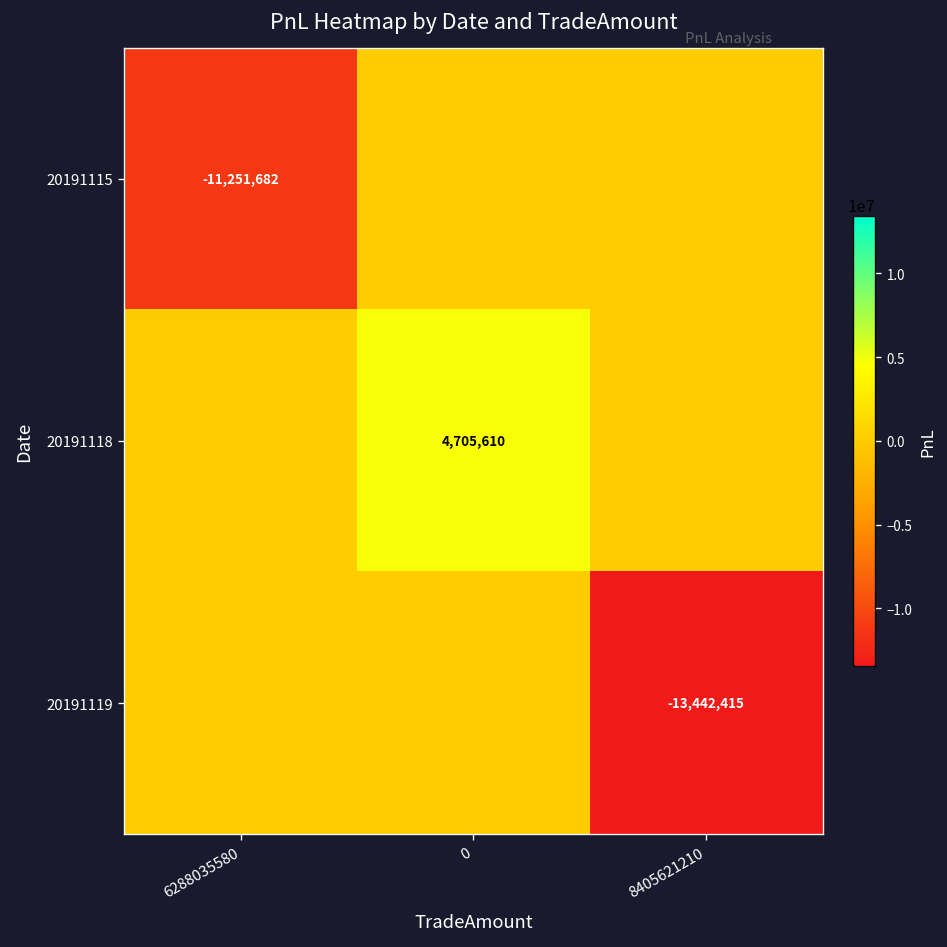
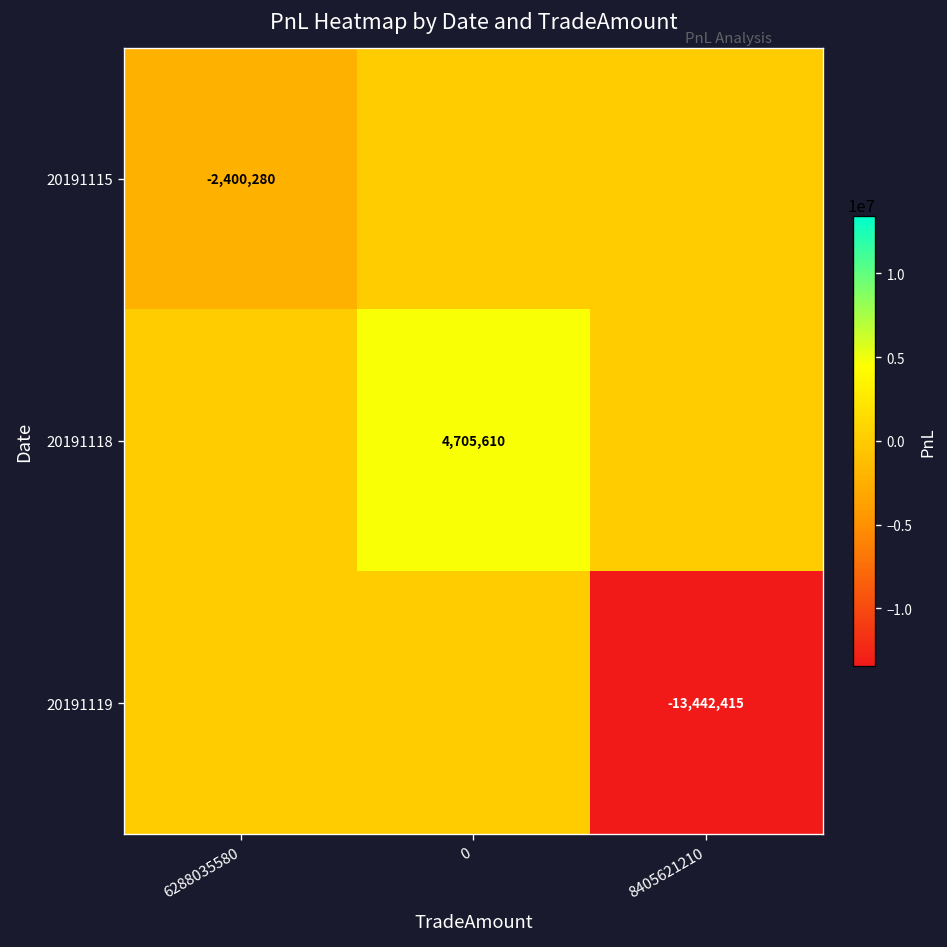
  {
    "20191115": {
-     "6288035580": "-11,251,682"
+     "6288035580": "-2,400,280"
    },
    "20191118": {
      "0": "4,705,610"
    },
    "20191119": {
      "8405621210": "-13,442,415"
    }
  }
